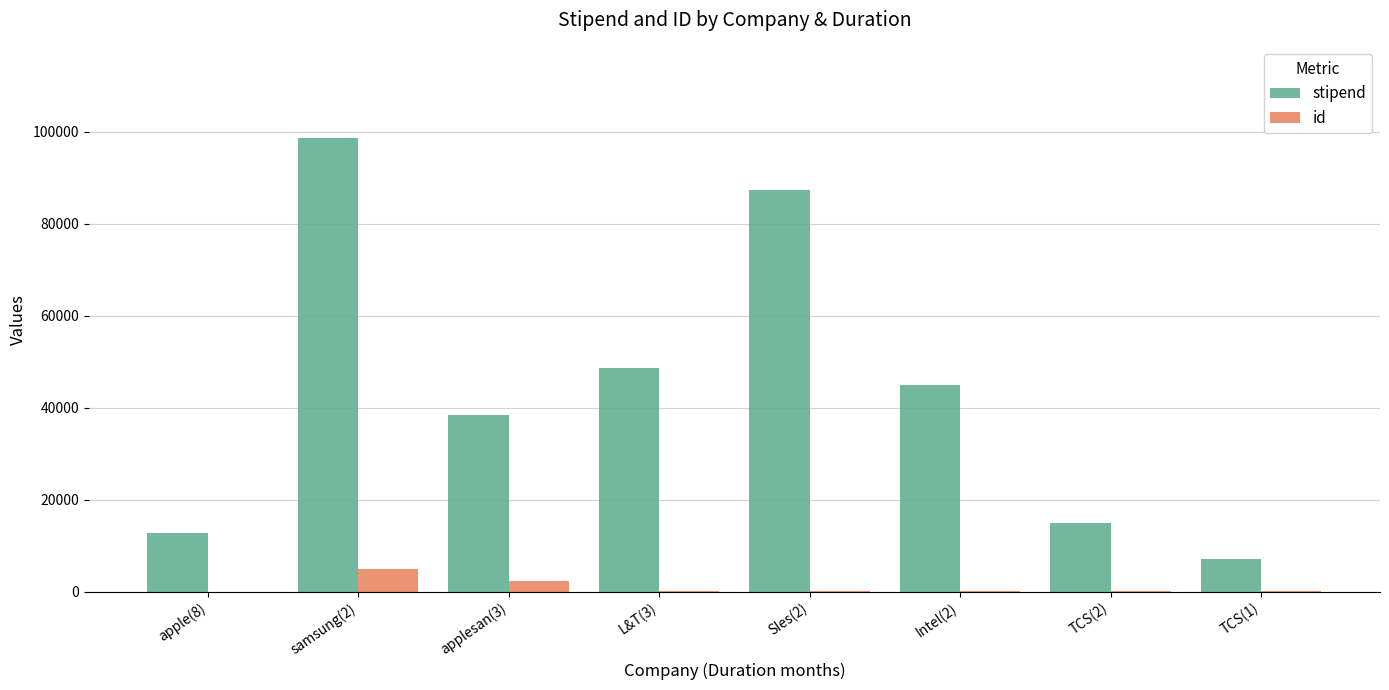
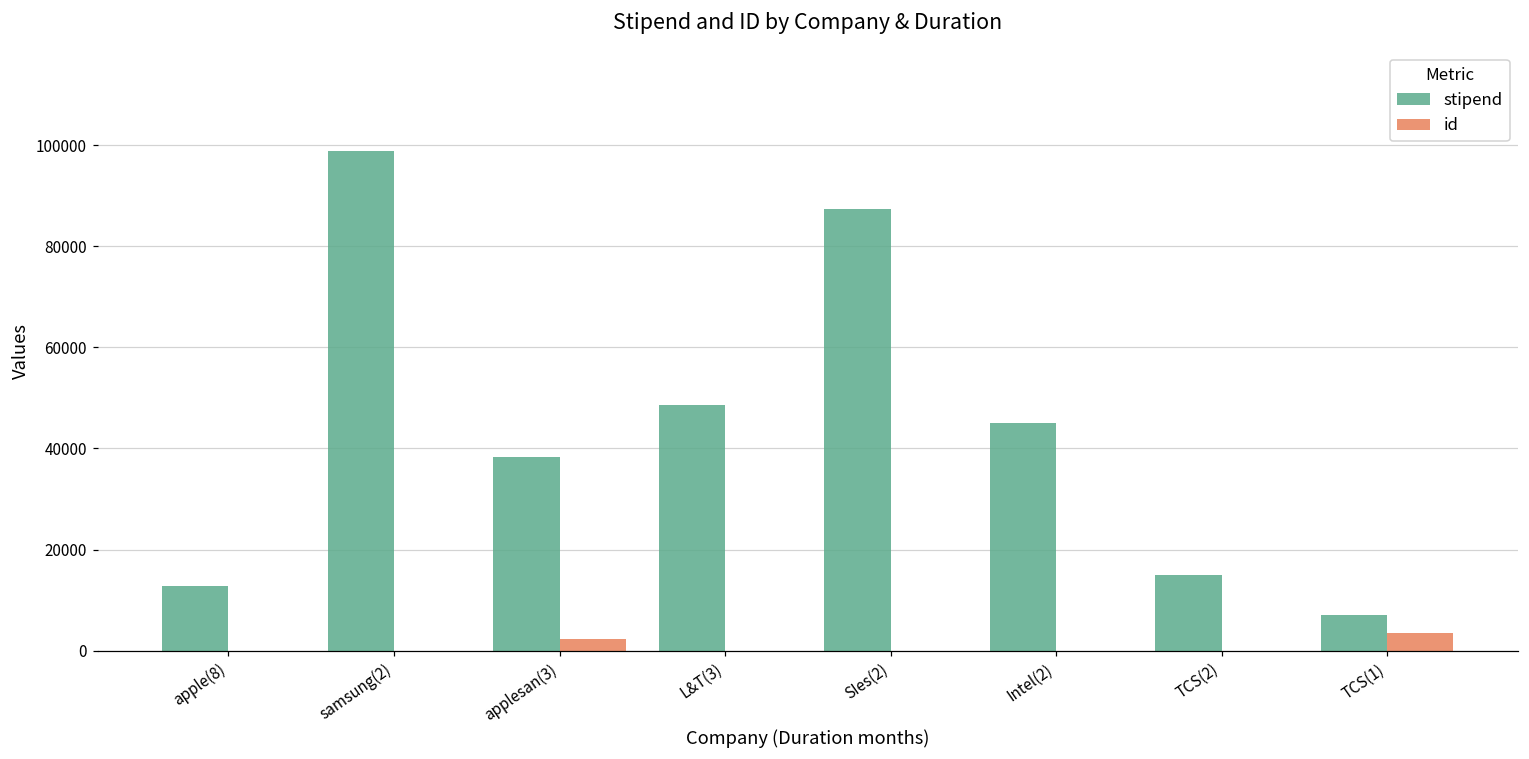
  {
    "stipend": {
      "apple(8)": 13000,
      "samsung(2)": 99000,
      "applesan(3)": 38000,
      "L&T(3)": 49000,
      "SIes(2)": 87000,
      "Intel(2)": 45000,
      "TCS(2)": 15000,
      "TCS(1)": 7000
    },
    "id": {
-     "samsung(2)": 5000,
+     "samsung(2)": 0,
      "applesan(3)": 2000,
-     "TCS(1)": 0
+     "TCS(1)": 3000
    }
  }
